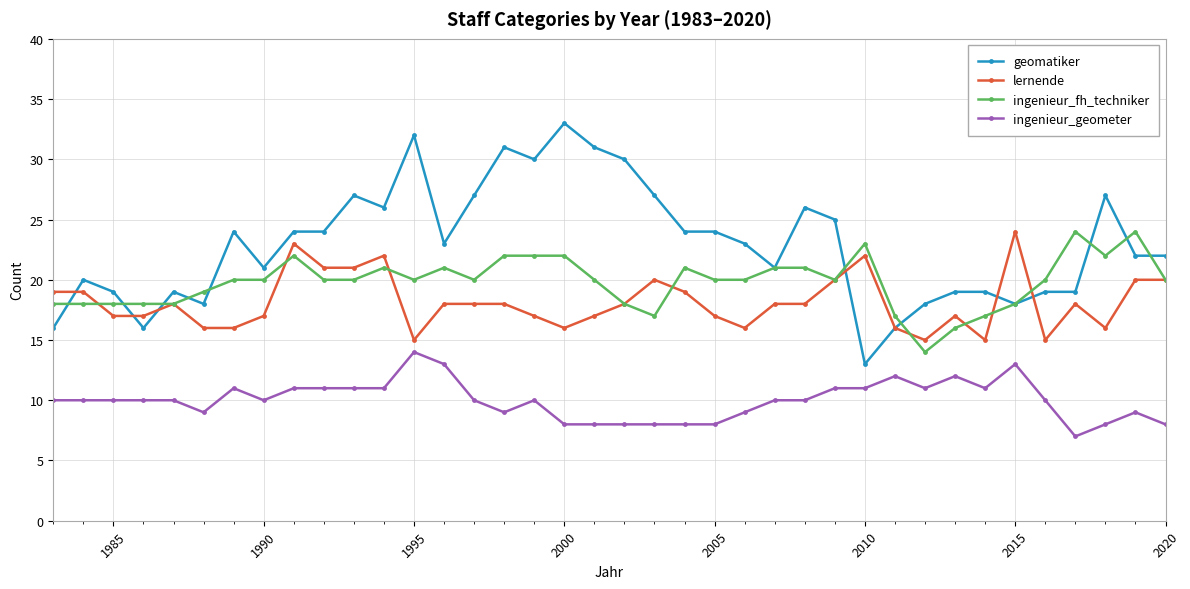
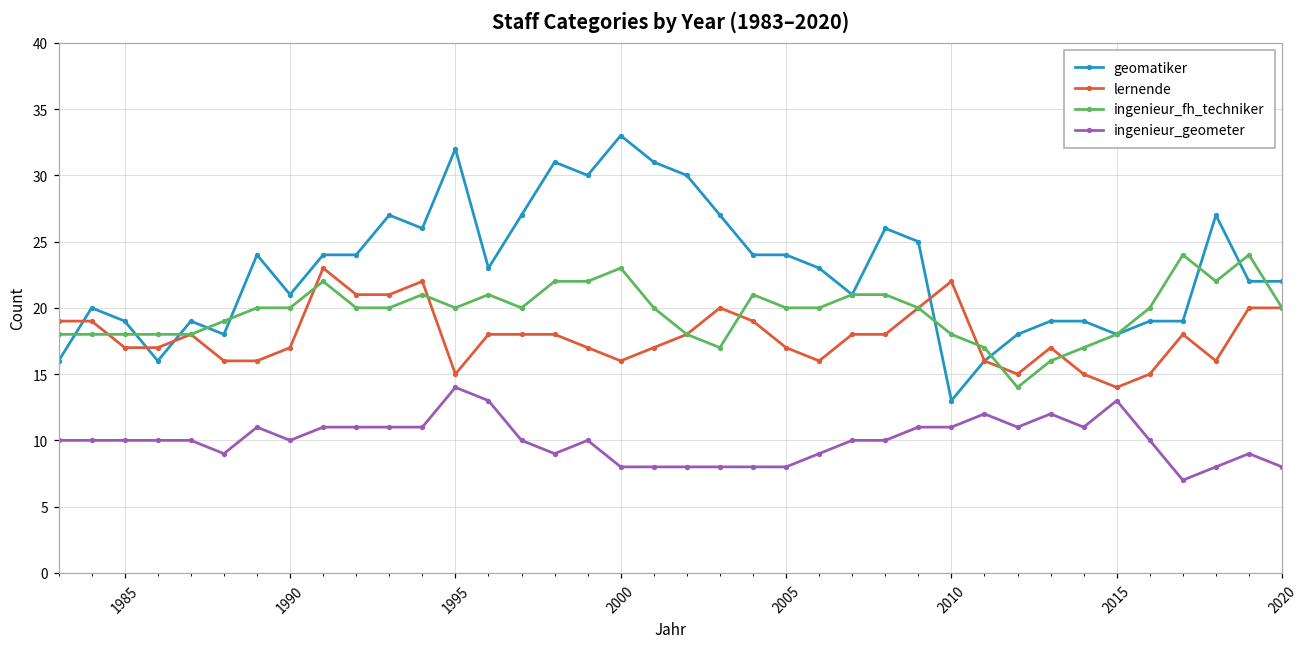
  {
    "geomatiker": {
      "1985": 19,
      "1990": 21,
      "1995": 32,
      "2000": 33,
      "2005": 24,
      "2010": 13,
      "2020": 22
    },
    "lernende": {
      "1985": 17,
      "1990": 17,
      "1995": 15,
      "2000": 16,
      "2005": 17,
      "2010": 22,
-     "2015": 24
+     "2015": 14
    },
    "ingenieur_fh_techniker": {
      "1985": 18,
      "1990": 20,
      "1995": 20,
-     "2000": 22,
+     "2000": 23,
      "2005": 20,
-     "2010": 23
+     "2010": 18
    },
    "ingenieur_geometer": {
      "1985": 10,
      "1990": 10,
      "1995": 14,
      "2000": 8,
      "2005": 8,
      "2010": 11,
      "2015": 13,
      "2020": 8
    }
  }
